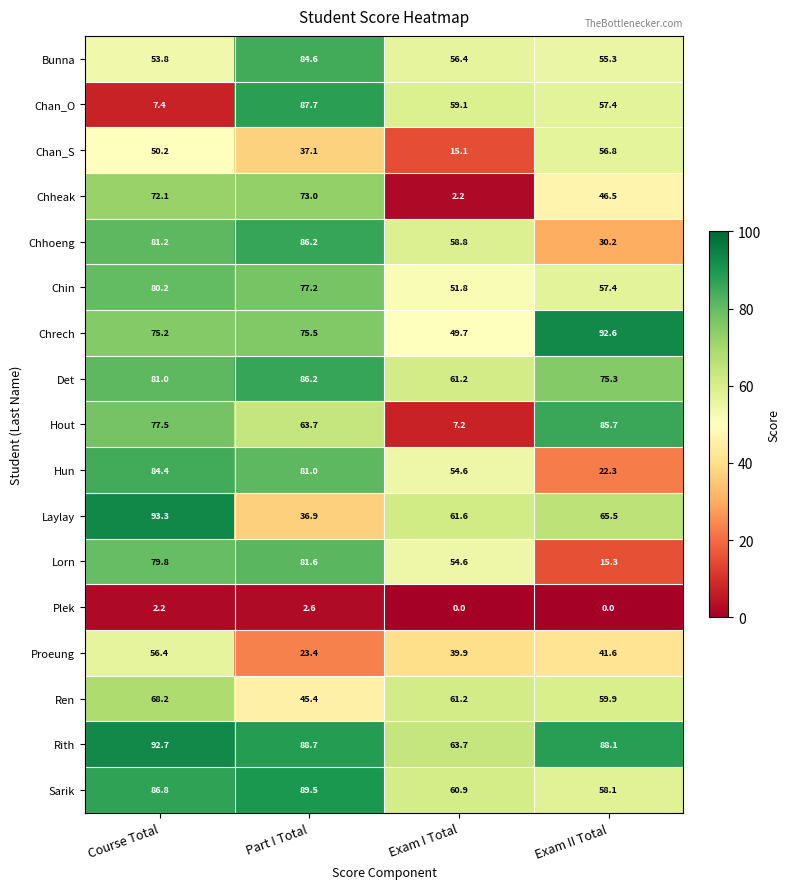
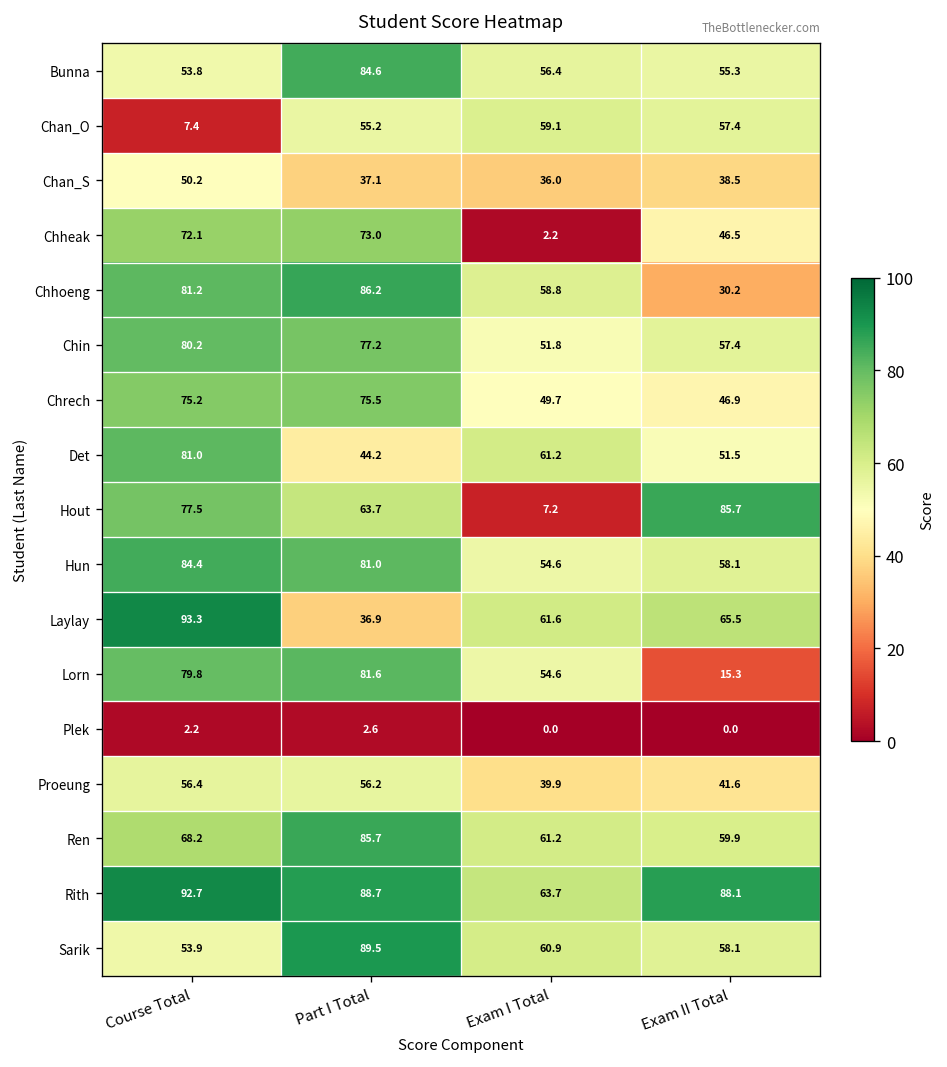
  {
    "Bunna": {
      "Course Total": 53.8,
      "Part I Total": 84.6,
      "Exam I Total": 56.4,
      "Exam II Total": 55.3
    },
    "Chan_O": {
      "Course Total": 7.4,
-     "Part I Total": 87.7,
+     "Part I Total": 55.2,
      "Exam I Total": 59.1,
      "Exam II Total": 57.4
    },
    "Chan_S": {
      "Course Total": 50.2,
      "Part I Total": 37.1,
-     "Exam I Total": 15.1,
-     "Exam II Total": 56.8
+     "Exam I Total": 36.0,
+     "Exam II Total": 38.5
    },
    "Chheak": {
      "Course Total": 72.1,
      "Part I Total": 73.0,
      "Exam I Total": 2.2,
      "Exam II Total": 46.5
    },
    "Chhoeng": {
      "Course Total": 81.2,
      "Part I Total": 86.2,
      "Exam I Total": 58.8,
      "Exam II Total": 30.2
    },
    "Chin": {
      "Course Total": 80.2,
      "Part I Total": 77.2,
      "Exam I Total": 51.8,
      "Exam II Total": 57.4
    },
    "Chrech": {
      "Course Total": 75.2,
      "Part I Total": 75.5,
      "Exam I Total": 49.7,
-     "Exam II Total": 92.6
+     "Exam II Total": 46.9
    },
    "Det": {
      "Course Total": 81.0,
-     "Part I Total": 86.2,
+     "Part I Total": 44.2,
      "Exam I Total": 61.2,
-     "Exam II Total": 75.3
+     "Exam II Total": 51.5
    },
    "Hout": {
      "Course Total": 77.5,
      "Part I Total": 63.7,
      "Exam I Total": 7.2,
      "Exam II Total": 85.7
    },
    "Hun": {
      "Course Total": 84.4,
      "Part I Total": 81.0,
      "Exam I Total": 54.6,
-     "Exam II Total": 22.3
+     "Exam II Total": 58.1
    },
    "Laylay": {
      "Course Total": 93.3,
      "Part I Total": 36.9,
      "Exam I Total": 61.6,
      "Exam II Total": 65.5
    },
    "Lorn": {
      "Course Total": 79.8,
      "Part I Total": 81.6,
      "Exam I Total": 54.6,
      "Exam II Total": 15.3
    },
    "Plek": {
      "Course Total": 2.2,
      "Part I Total": 2.6,
      "Exam I Total": 0.0,
      "Exam II Total": 0.0
    },
    "Proeung": {
      "Course Total": 56.4,
-     "Part I Total": 23.4,
+     "Part I Total": 56.2,
      "Exam I Total": 39.9,
      "Exam II Total": 41.6
    },
    "Ren": {
      "Course Total": 68.2,
-     "Part I Total": 45.4,
+     "Part I Total": 85.7,
      "Exam I Total": 61.2,
      "Exam II Total": 59.9
    },
    "Rith": {
      "Course Total": 92.7,
      "Part I Total": 88.7,
      "Exam I Total": 63.7,
      "Exam II Total": 88.1
    },
    "Sarik": {
-     "Course Total": 86.8,
+     "Course Total": 53.9,
      "Part I Total": 89.5,
      "Exam I Total": 60.9,
      "Exam II Total": 58.1
    }
  }
